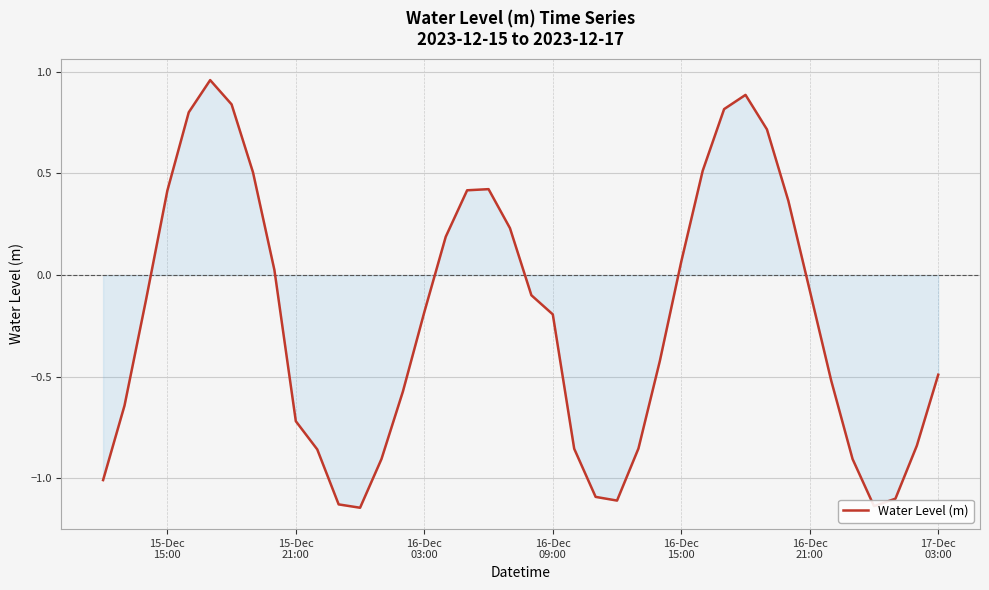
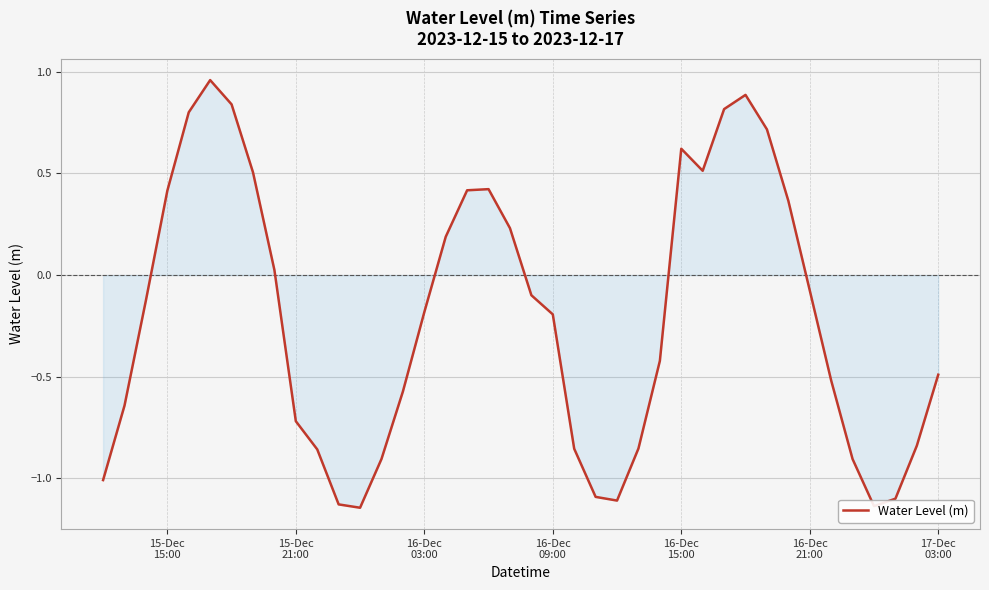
  {
    "Water Level (m)": {
      "15-Dec 21:00": -0.72,
      "16-Dec 03:00": -0.18,
      "16-Dec 09:00": -0.19,
-     "16-Dec 15:00": 0.07,
+     "16-Dec 15:00": 0.62,
      "16-Dec 21:00": -0.08,
      "17-Dec 03:00": -0.49
    }
  }
